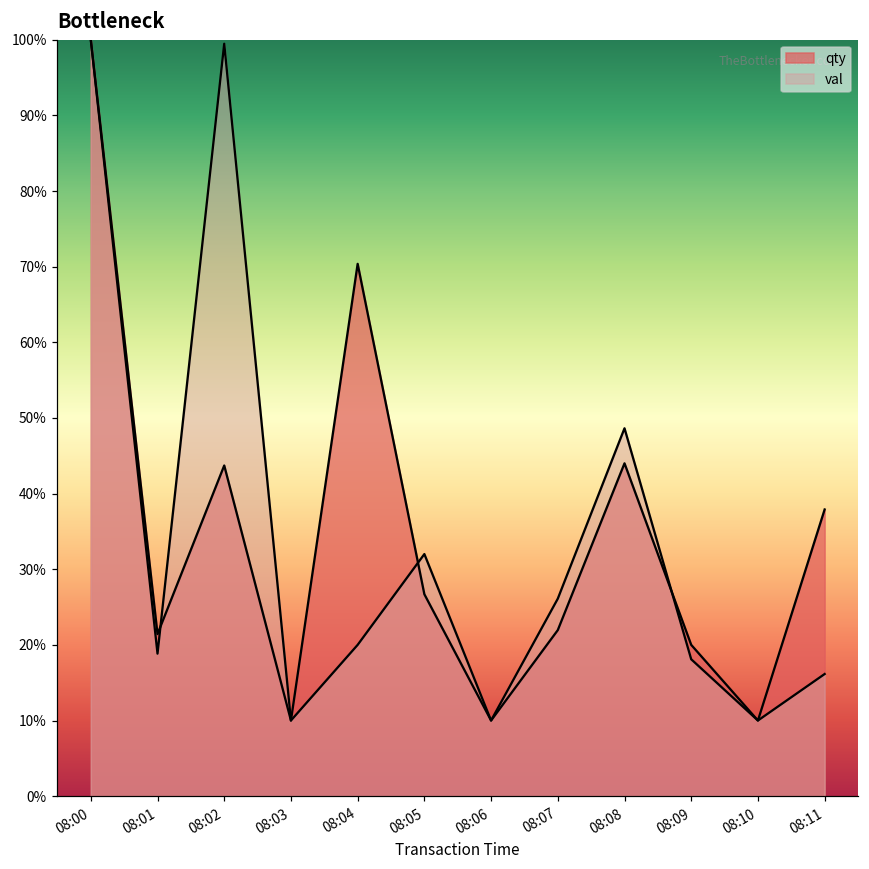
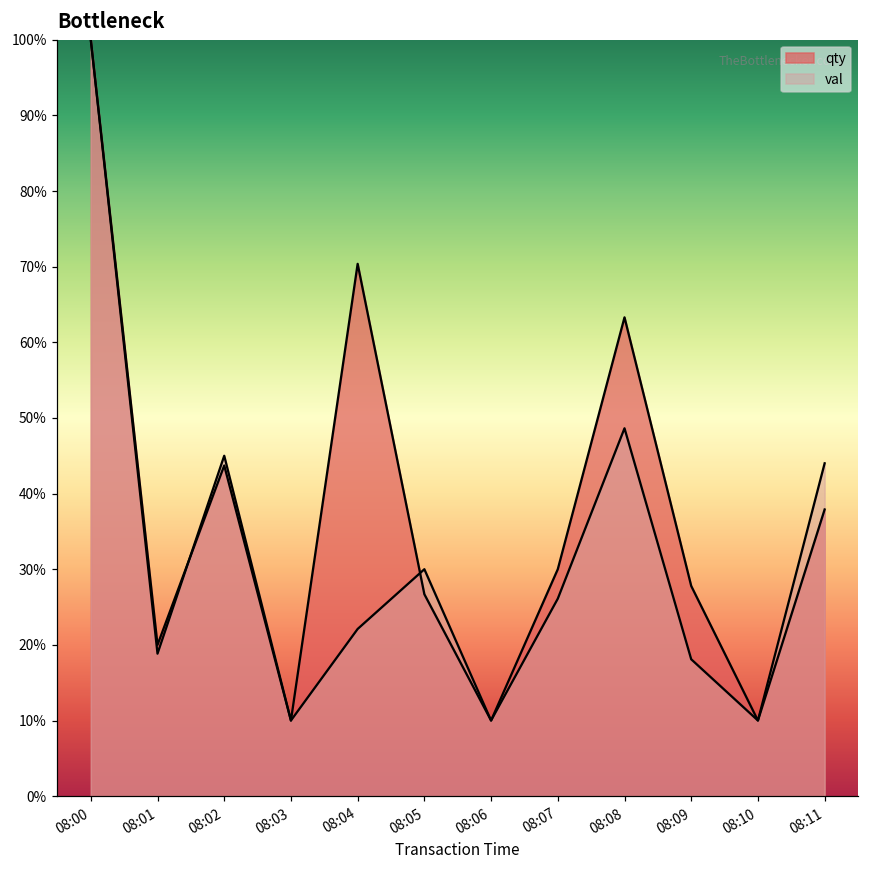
  {
    "qty": {
-     "08:01": "21%",
+     "08:01": "20%",
      "08:02": "44%",
      "08:04": "70%",
      "08:05": "27%",
-     "08:07": "22%",
-     "08:08": "44%",
-     "08:09": "20%",
+     "08:07": "30%",
+     "08:08": "63%",
+     "08:09": "28%",
      "08:11": "38%"
    },
    "val": {
      "08:01": "19%",
-     "08:02": "99%",
-     "08:04": "20%",
-     "08:05": "32%",
+     "08:02": "45%",
+     "08:04": "22%",
+     "08:05": "30%",
      "08:07": "26%",
      "08:08": "49%",
      "08:09": "18%",
-     "08:11": "16%"
+     "08:11": "44%"
    }
  }
